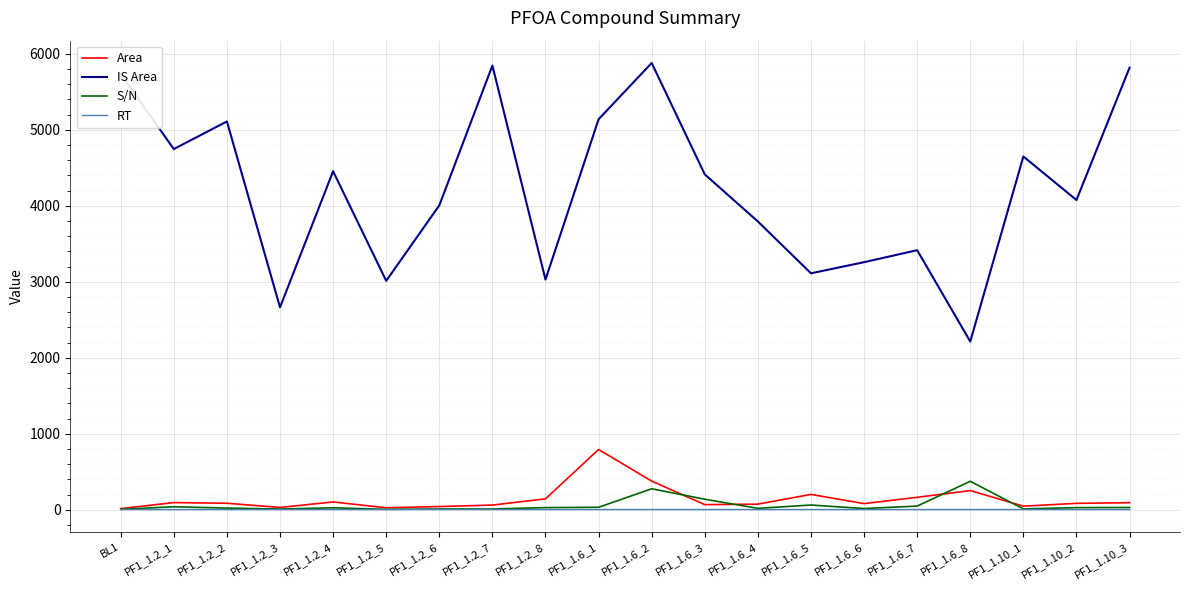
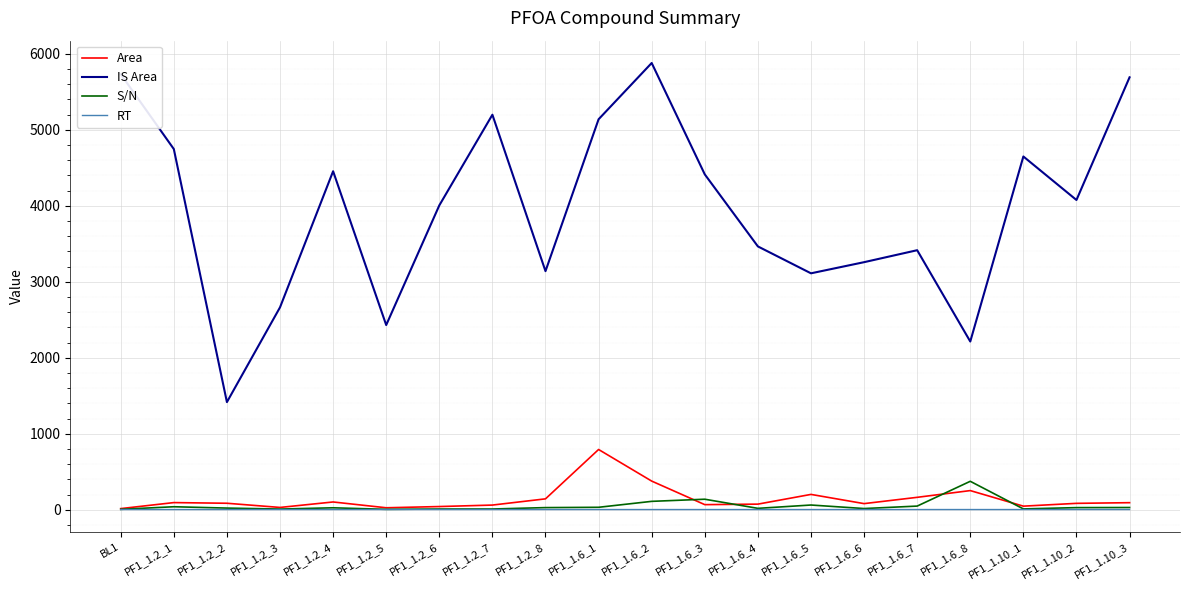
  {
    "Area": {
      "PF1_1.2_1": 100,
      "PF1_1.2_2": 100,
      "PF1_1.2_4": 100,
      "PF1_1.2_7": 100,
      "PF1_1.2_8": 100,
      "PF1_1.6_1": 800,
      "PF1_1.6_2": 400,
      "PF1_1.6_3": 100,
      "PF1_1.6_4": 100,
      "PF1_1.6_5": 200,
      "PF1_1.6_6": 100,
      "PF1_1.6_7": 200,
      "PF1_1.6_8": 300,
      "PF1_1.10_1": 0,
      "PF1_1.10_2": 100,
      "PF1_1.10_3": 100
    },
    "IS Area": {
      "PF1_1.2_1": 4700,
-     "PF1_1.2_2": 5100,
+     "PF1_1.2_2": 1400,
      "PF1_1.2_3": 2700,
      "PF1_1.2_4": 4500,
-     "PF1_1.2_5": 3000,
+     "PF1_1.2_5": 2400,
      "PF1_1.2_6": 4000,
-     "PF1_1.2_7": 5800,
-     "PF1_1.2_8": 3000,
+     "PF1_1.2_7": 5200,
+     "PF1_1.2_8": 3100,
      "PF1_1.6_1": 5100,
      "PF1_1.6_2": 5900,
      "PF1_1.6_3": 4400,
-     "PF1_1.6_4": 3800,
+     "PF1_1.6_4": 3500,
      "PF1_1.6_5": 3100,
      "PF1_1.6_6": 3300,
      "PF1_1.6_7": 3400,
      "PF1_1.6_8": 2200,
      "PF1_1.10_1": 4600,
      "PF1_1.10_2": 4100,
-     "PF1_1.10_3": 5800
+     "PF1_1.10_3": 5700
    },
    "S/N": {
      "PF1_1.2_1": 0,
-     "PF1_1.6_2": 300,
+     "PF1_1.6_2": 100,
      "PF1_1.6_3": 100,
      "PF1_1.6_5": 100,
      "PF1_1.6_7": 0,
      "PF1_1.6_8": 400
    },
    "RT": {
      "PF1_1.2_1": 0,
      "PF1_1.6_2": 0,
      "PF1_1.6_3": 0,
      "PF1_1.6_5": 0,
      "PF1_1.6_7": 0,
      "PF1_1.6_8": 0
    }
  }
